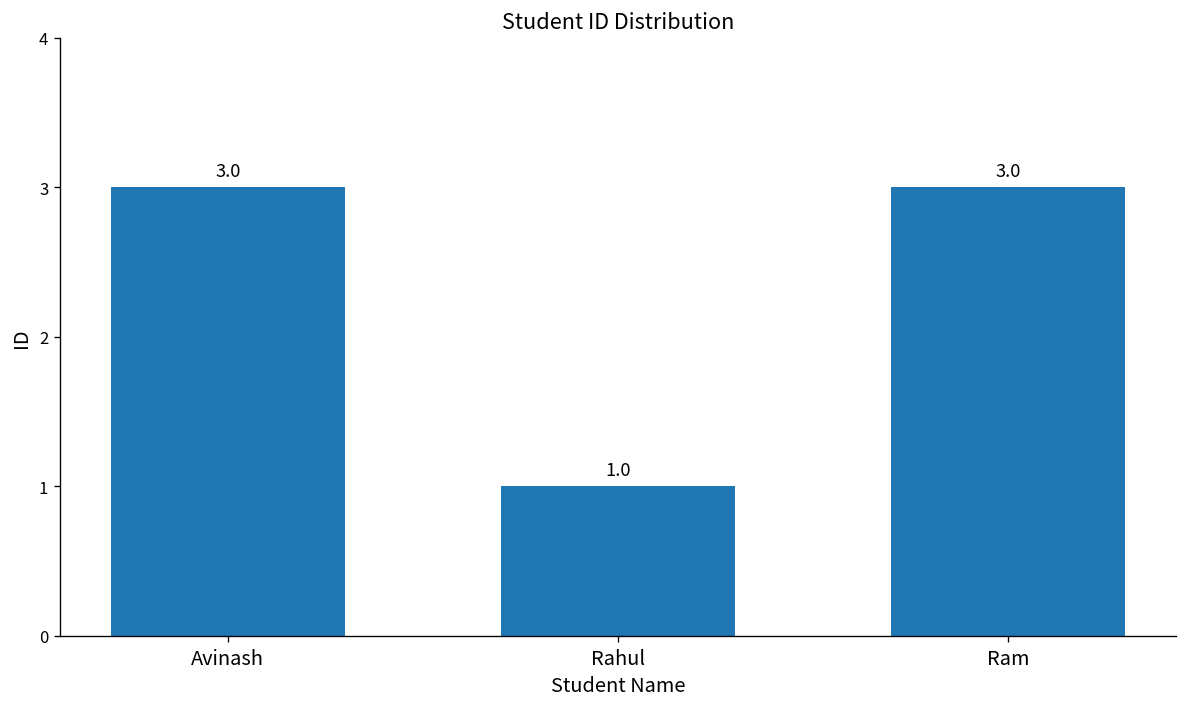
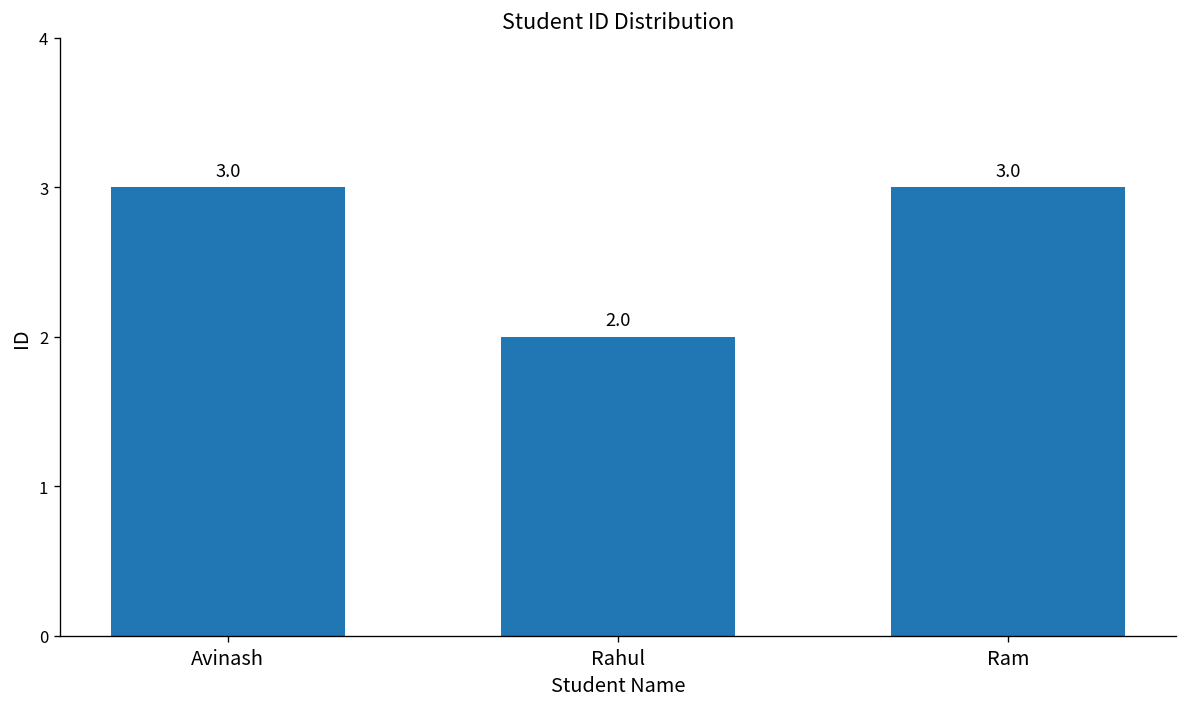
  {
    "Avinash": 3.0,
-   "Rahul": 1.0,
+   "Rahul": 2.0,
    "Ram": 3.0
  }
